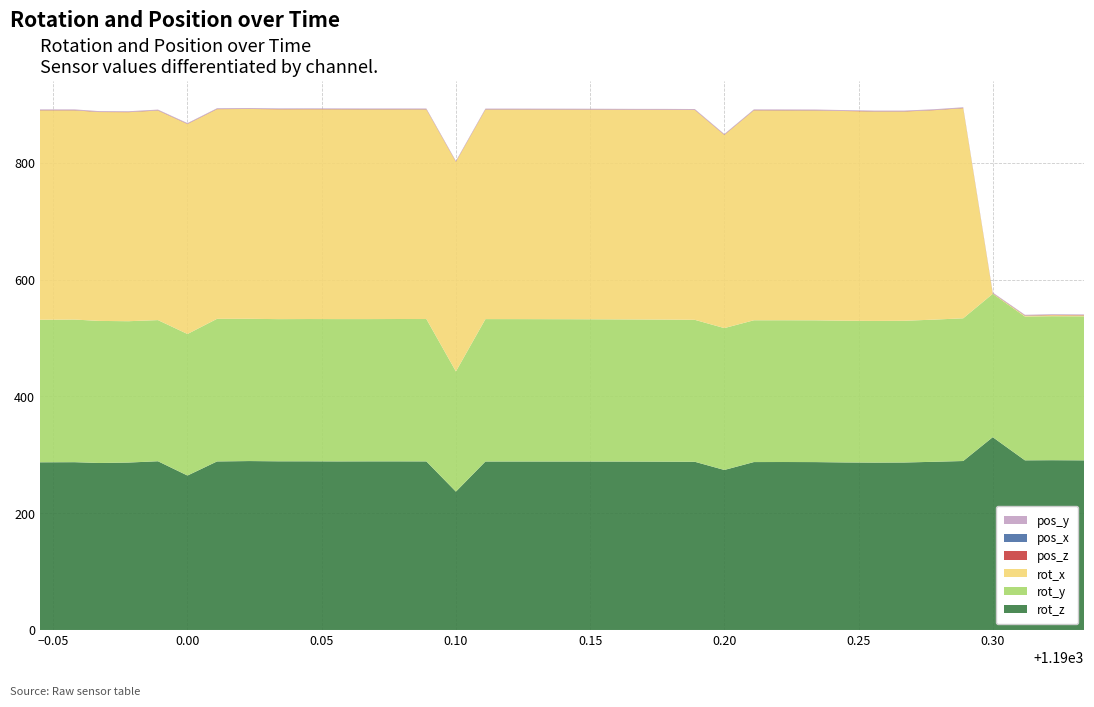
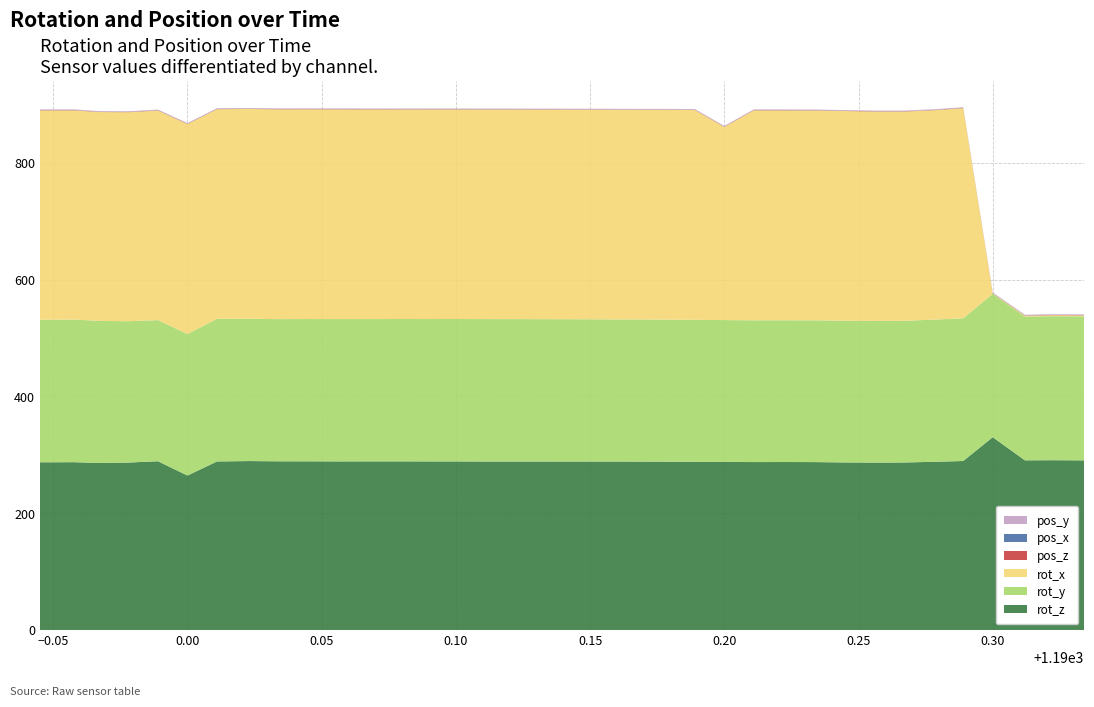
  {
    "rot_z": {
      "0.00": 260,
-     "0.10": 240,
-     "0.20": 270,
+     "0.10": 290,
+     "0.20": 290,
      "0.30": 330
    },
    "rot_y": {
      "0.00": 240,
-     "0.10": 210,
+     "0.10": 240,
      "0.20": 240
    }
  }
